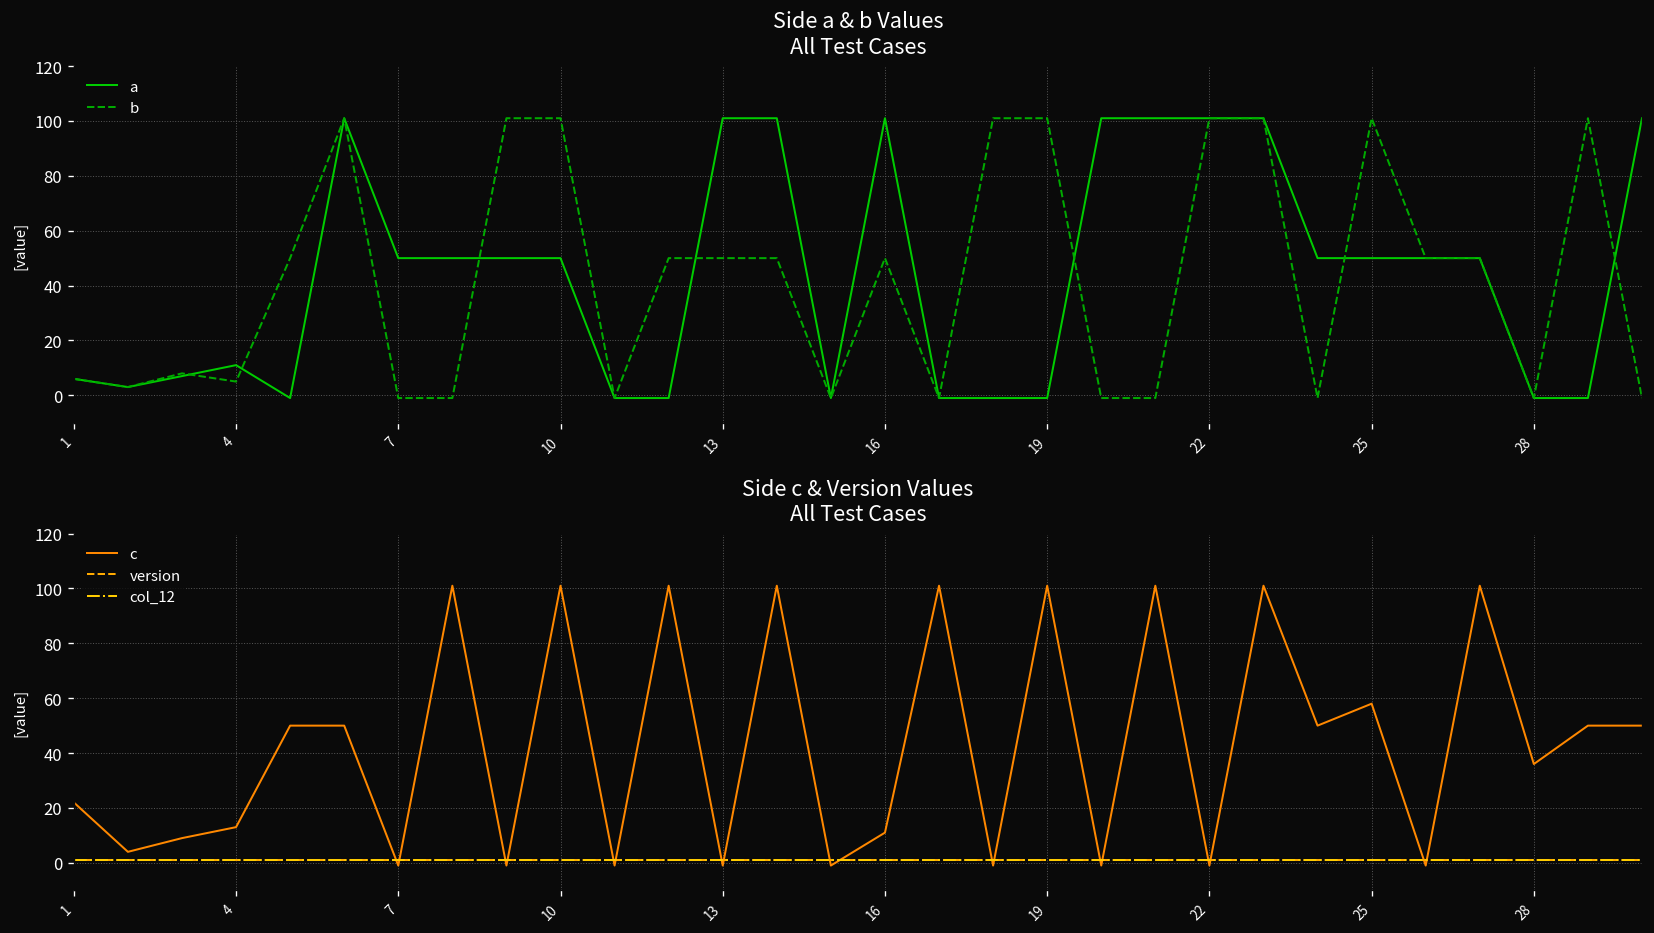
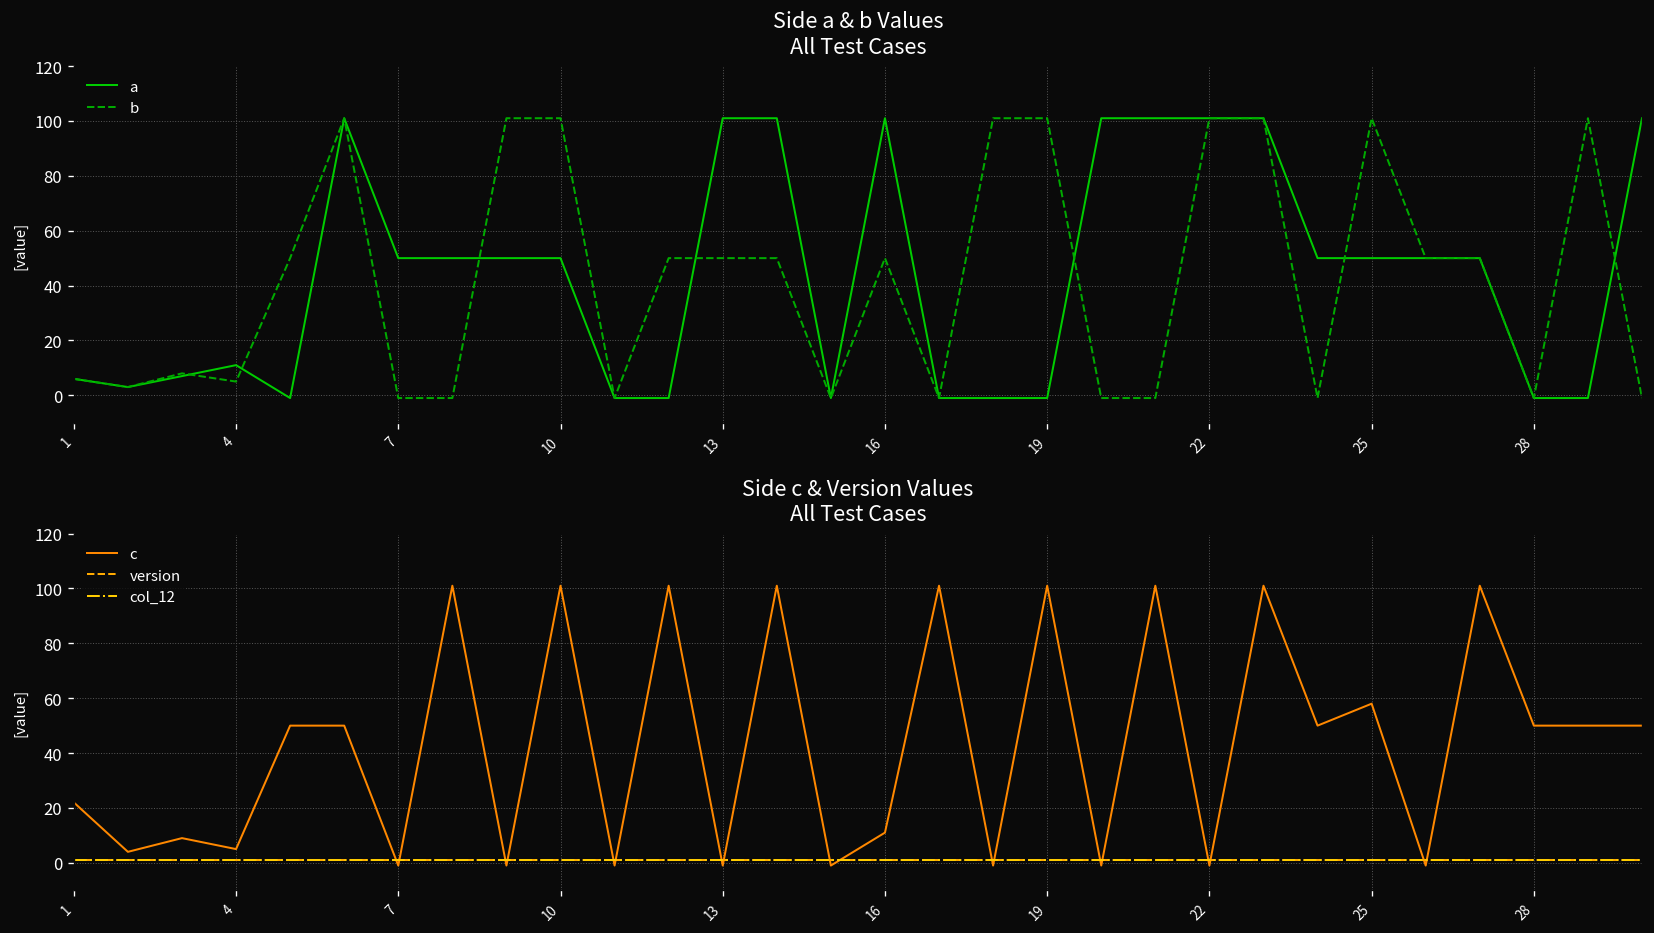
  {
    "Side c & Version Values All Test Cases": {
      "c": {
        "1": 22,
-       "4": 13,
+       "4": 5,
        "7": -1,
        "10": 101,
        "13": -1,
        "16": 11,
        "19": 101,
        "22": -1,
        "25": 58,
-       "28": 36
+       "28": 50
      },
      "col_12": {
        "1": 1,
        "4": 1,
        "7": 1,
        "10": 1,
        "13": 1,
        "16": 1,
        "19": 1,
        "22": 1,
        "25": 1,
        "28": 1
      }
    }
  }
